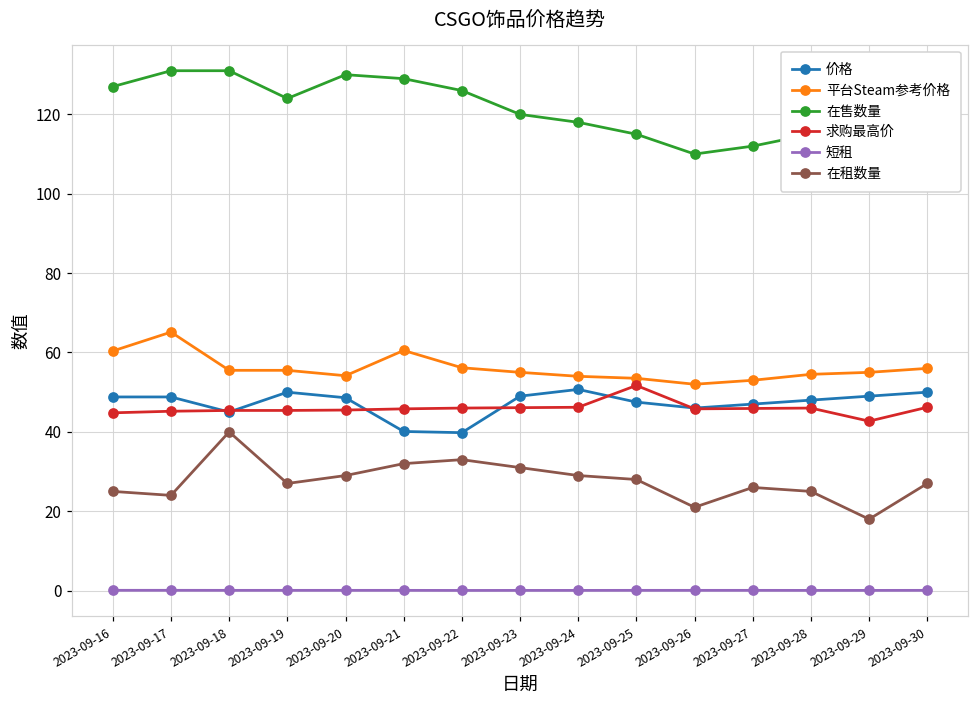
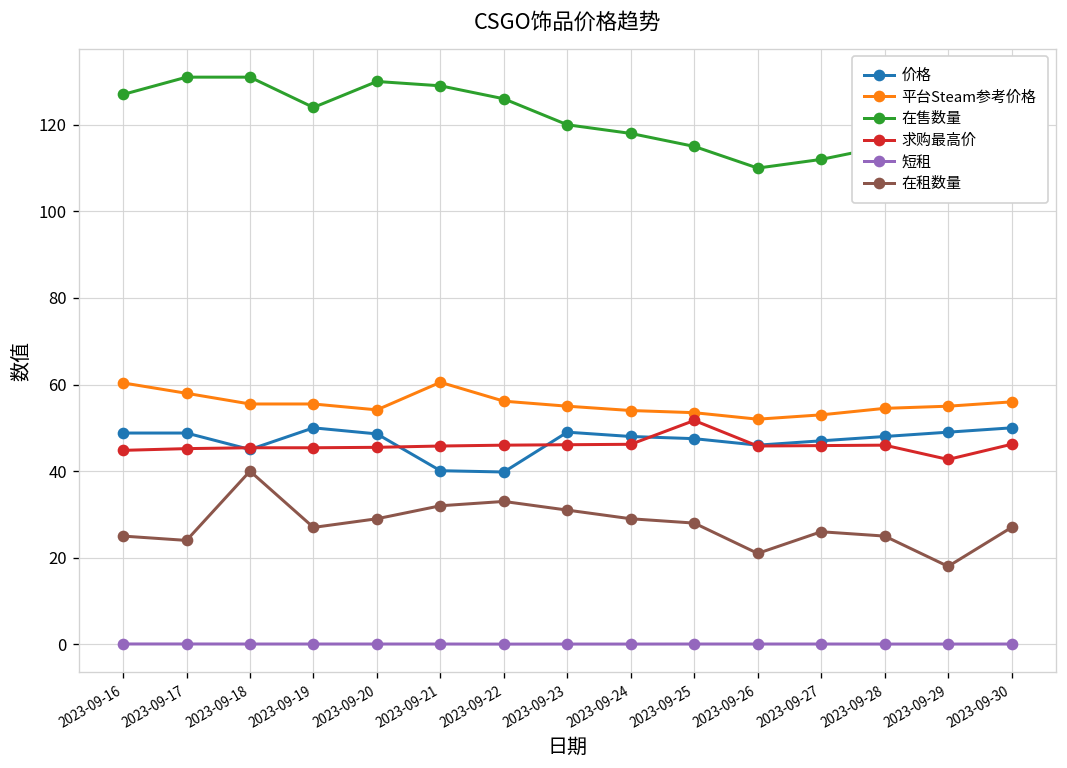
  {
    "价格": {
      "2023-09-16": 49,
      "2023-09-17": 49,
      "2023-09-19": 50,
      "2023-09-20": 49,
      "2023-09-21": 40,
      "2023-09-22": 40,
      "2023-09-23": 49,
-     "2023-09-24": 51,
+     "2023-09-24": 48,
      "2023-09-25": 48,
      "2023-09-27": 47,
      "2023-09-28": 48,
      "2023-09-29": 49,
      "2023-09-30": 50
    },
    "平台Steam参考价格": {
      "2023-09-16": 60,
-     "2023-09-17": 65,
+     "2023-09-17": 58,
      "2023-09-18": 56,
      "2023-09-19": 56,
      "2023-09-20": 54,
      "2023-09-21": 61,
      "2023-09-22": 56,
      "2023-09-23": 55,
      "2023-09-24": 54,
      "2023-09-25": 54,
      "2023-09-26": 52,
      "2023-09-27": 53,
      "2023-09-28": 55,
      "2023-09-29": 55,
      "2023-09-30": 56
    },
    "在售数量": {
      "2023-09-16": 127,
      "2023-09-17": 131,
      "2023-09-18": 131,
      "2023-09-19": 124,
      "2023-09-20": 130,
      "2023-09-21": 129,
      "2023-09-22": 126,
      "2023-09-23": 120,
      "2023-09-24": 118,
      "2023-09-25": 115,
      "2023-09-26": 110,
      "2023-09-27": 112
    },
    "求购最高价": {
      "2023-09-16": 45,
      "2023-09-17": 45,
      "2023-09-19": 45,
      "2023-09-20": 46,
      "2023-09-21": 46,
      "2023-09-22": 46,
      "2023-09-23": 46,
      "2023-09-24": 46,
      "2023-09-25": 52,
      "2023-09-27": 46,
      "2023-09-28": 46,
      "2023-09-29": 43,
      "2023-09-30": 46
    },
    "短租": {
      "2023-09-16": 0,
      "2023-09-17": 0,
      "2023-09-18": 0,
      "2023-09-19": 0,
      "2023-09-20": 0,
      "2023-09-21": 0,
      "2023-09-22": 0,
      "2023-09-23": 0,
      "2023-09-24": 0,
      "2023-09-25": 0,
      "2023-09-26": 0,
      "2023-09-27": 0,
      "2023-09-28": 0,
      "2023-09-29": 0,
      "2023-09-30": 0
    },
    "在租数量": {
      "2023-09-16": 25,
      "2023-09-17": 24,
      "2023-09-18": 40,
      "2023-09-19": 27,
      "2023-09-20": 29,
      "2023-09-21": 32,
      "2023-09-22": 33,
      "2023-09-23": 31,
      "2023-09-24": 29,
      "2023-09-25": 28,
      "2023-09-26": 21,
      "2023-09-27": 26,
      "2023-09-28": 25,
      "2023-09-29": 18,
      "2023-09-30": 27
    }
  }
